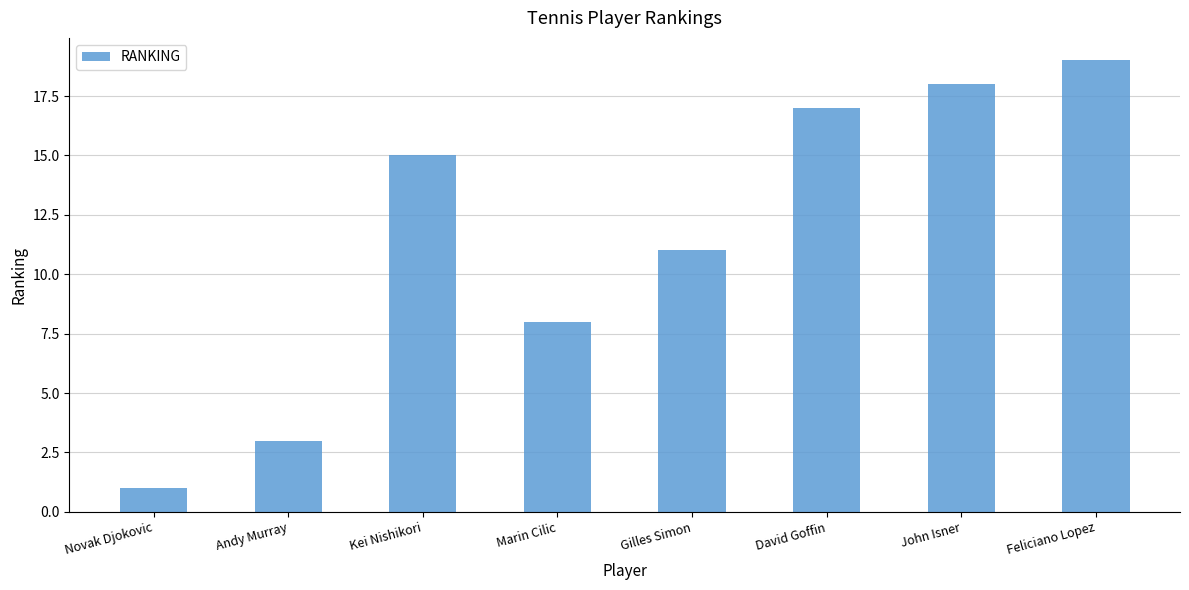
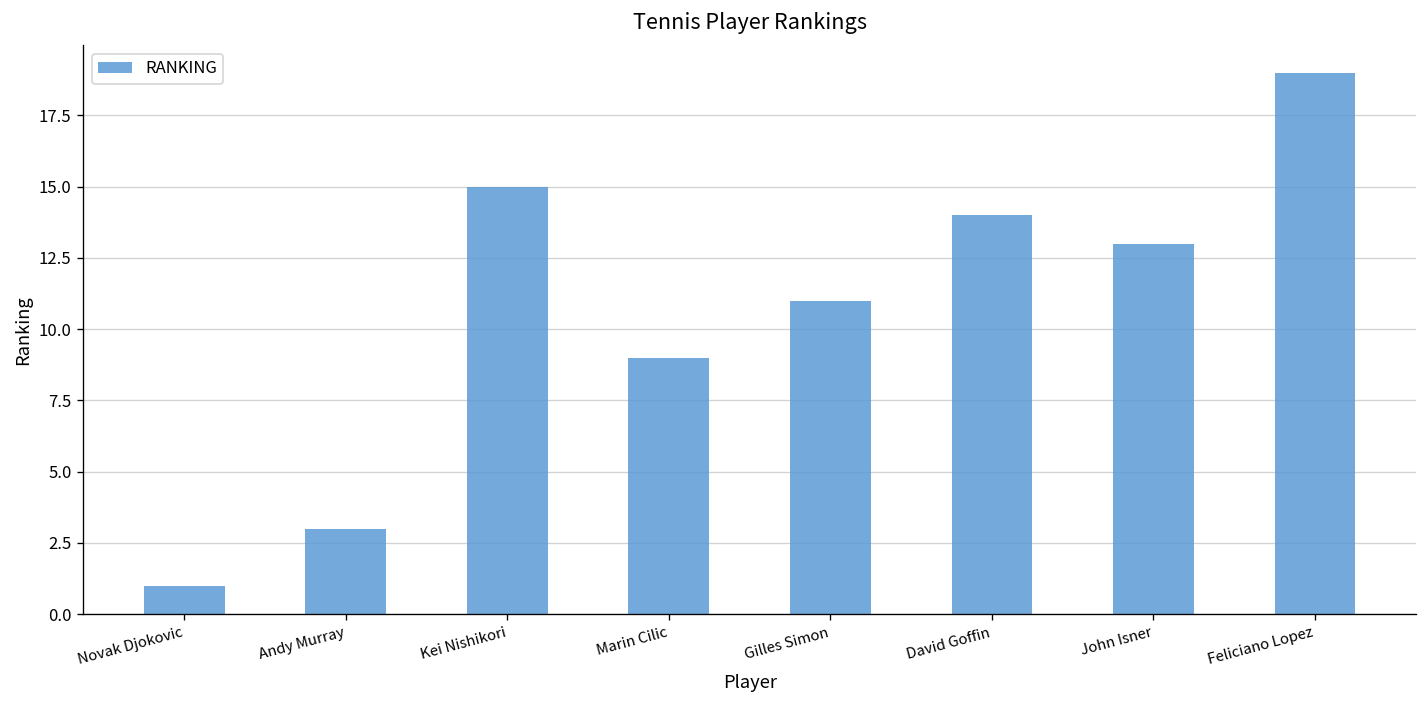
  {
    "Novak Djokovic": 1,
    "Andy Murray": 3,
    "Kei Nishikori": 15,
-   "Marin Cilic": 8,
+   "Marin Cilic": 9,
    "Gilles Simon": 11,
-   "David Goffin": 17,
-   "John Isner": 18,
+   "David Goffin": 14,
+   "John Isner": 13,
    "Feliciano Lopez": 19
  }
